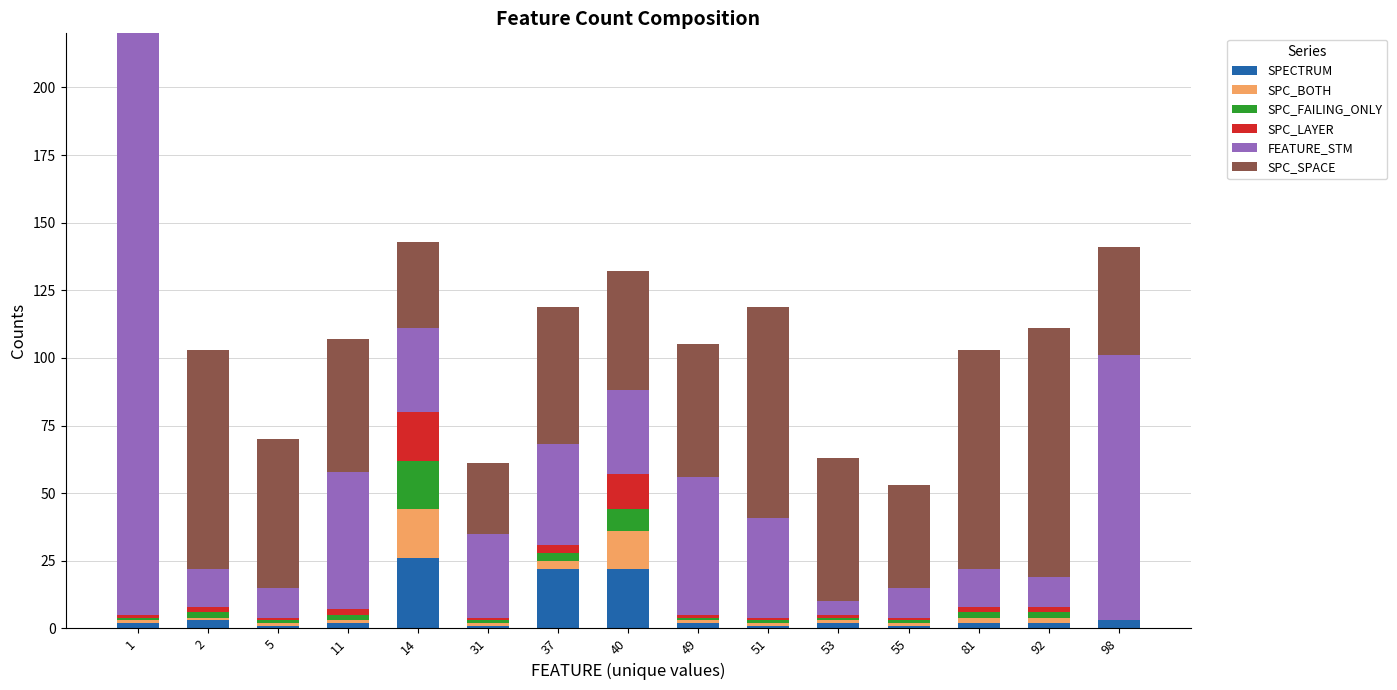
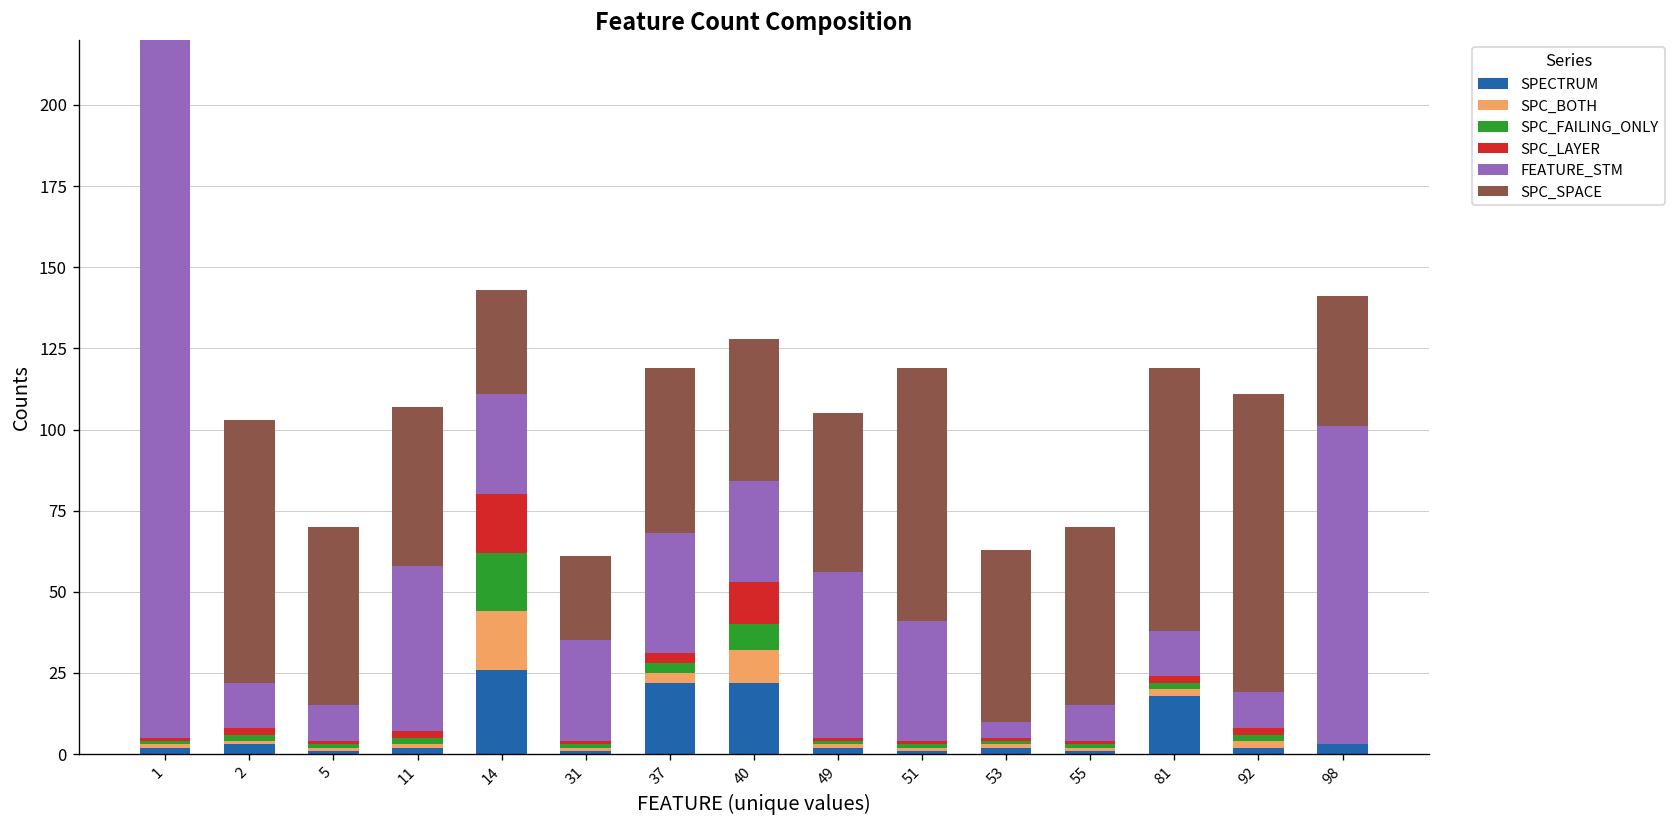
  {
    "SPECTRUM": {
      "1": 2,
      "2": 3,
      "5": 1,
      "11": 2,
      "14": 26,
      "31": 1,
      "37": 22,
      "40": 22,
      "49": 2,
      "51": 1,
      "53": 2,
      "55": 1,
-     "81": 2,
+     "81": 18,
      "92": 2,
      "98": 3
    },
    "SPC_BOTH": {
      "1": 1,
      "2": 1,
      "5": 1,
      "11": 1,
      "14": 18,
      "31": 1,
      "37": 3,
-     "40": 14,
+     "40": 10,
      "49": 1,
      "51": 1,
      "53": 1,
      "55": 1,
      "81": 2,
      "92": 2,
      "98": 0
    },
    "SPC_FAILING_ONLY": {
      "1": 1,
      "2": 2,
      "5": 1,
      "11": 2,
      "14": 18,
      "31": 1,
      "37": 3,
      "40": 8,
      "49": 1,
      "51": 1,
      "53": 1,
      "55": 1,
      "81": 2,
      "92": 2,
      "98": 0
    },
    "SPC_LAYER": {
      "1": 1,
      "2": 2,
      "5": 1,
      "11": 2,
      "14": 18,
      "31": 1,
      "37": 3,
      "40": 13,
      "49": 1,
      "51": 1,
      "53": 1,
      "55": 1,
      "81": 2,
      "92": 2,
      "98": 0
    },
    "FEATURE_STM": {
      "1": 215,
      "2": 14,
      "5": 11,
      "11": 51,
      "14": 31,
      "31": 31,
      "37": 37,
      "40": 31,
      "49": 51,
      "51": 37,
      "53": 5,
      "55": 11,
      "81": 14,
      "92": 11,
      "98": 98
    },
    "SPC_SPACE": {
      "1": 0,
      "2": 81,
      "5": 55,
      "11": 49,
      "14": 32,
      "31": 26,
      "37": 51,
      "40": 44,
      "49": 49,
      "51": 78,
      "53": 53,
-     "55": 38,
+     "55": 55,
      "81": 81,
      "92": 92,
      "98": 40
    }
  }
